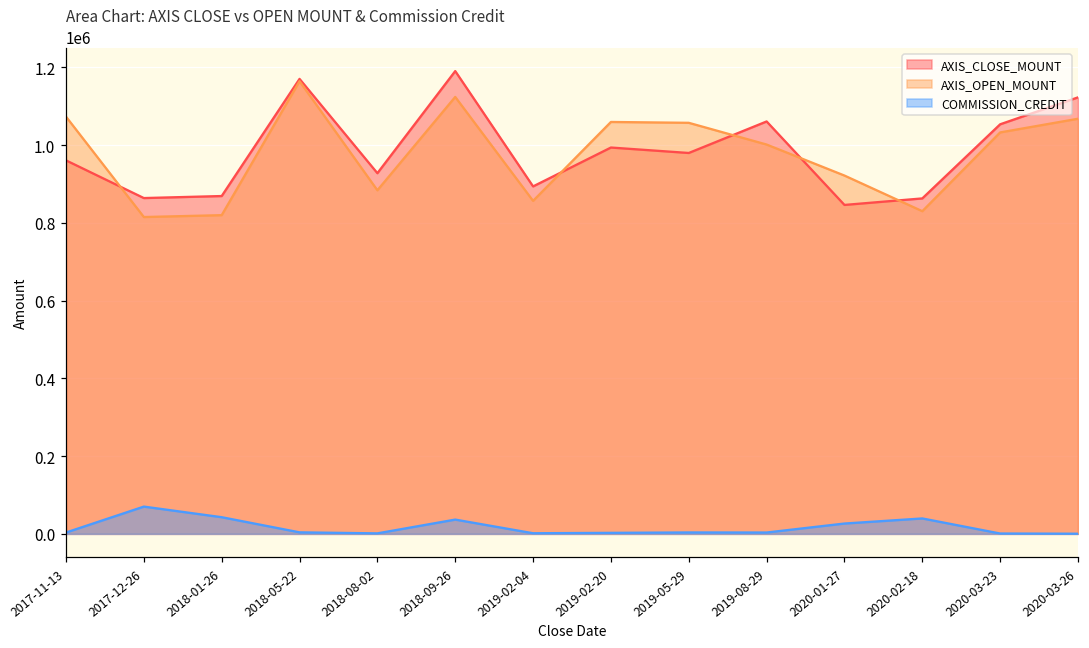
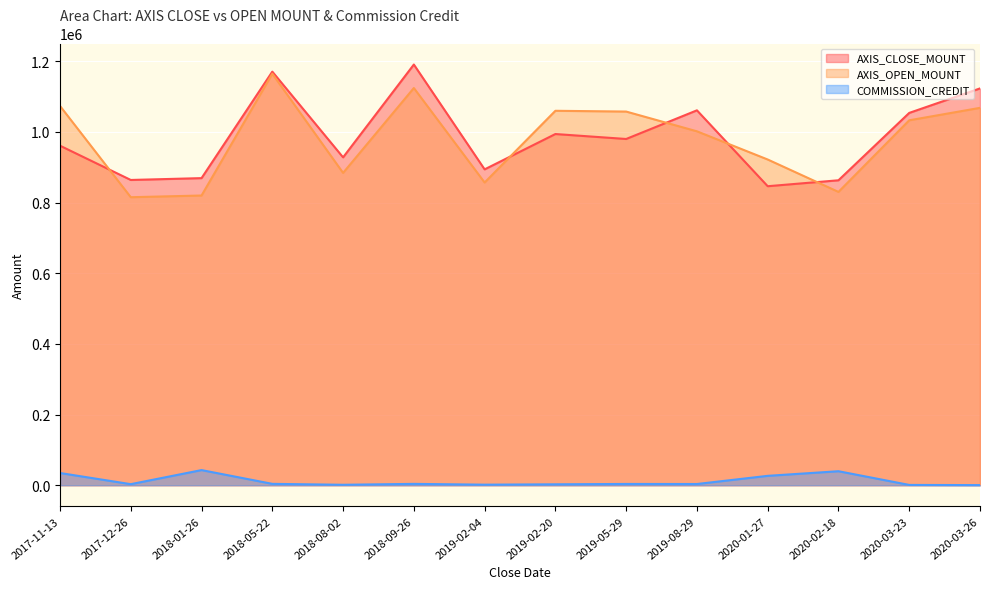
  {
    "COMMISSION_CREDIT": {
-     "2017-11-13": 0,
-     "2017-12-26": 70000,
+     "2017-11-13": 30000,
+     "2017-12-26": 0,
      "2018-01-26": 40000,
      "2018-05-22": 0,
      "2018-08-02": 0,
-     "2018-09-26": 40000,
+     "2018-09-26": 0,
      "2019-02-04": 0,
      "2019-02-20": 0,
      "2019-05-29": 0,
      "2019-08-29": 0,
      "2020-01-27": 30000,
      "2020-02-18": 40000,
      "2020-03-23": 0,
      "2020-03-26": 0
    }
  }
